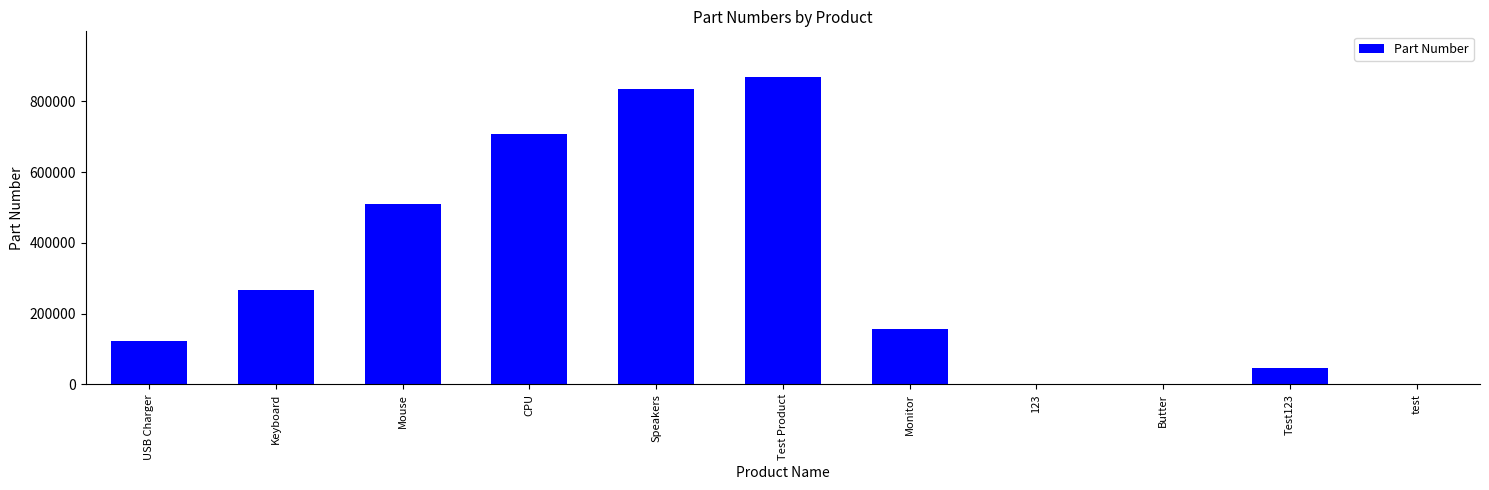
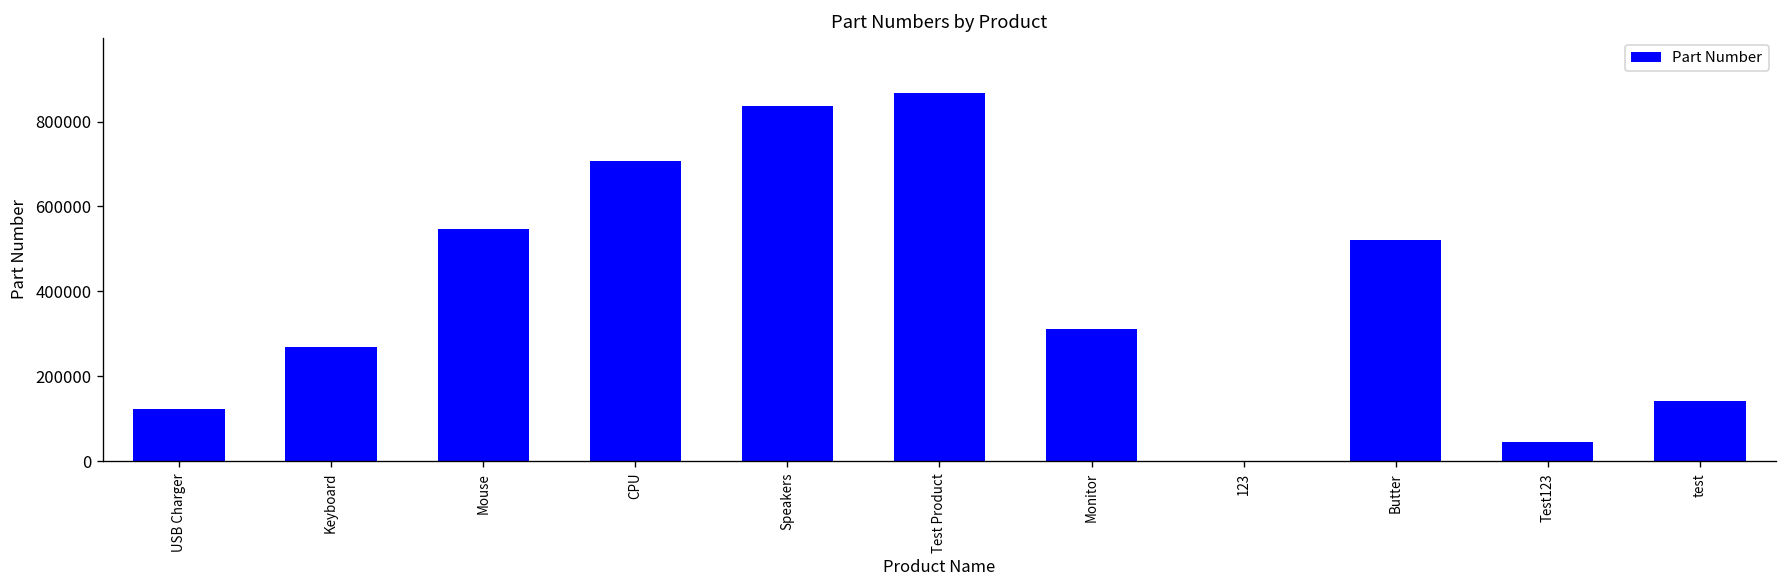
  {
    "USB Charger": 120000,
    "Keyboard": 270000,
-   "Mouse": 510000,
+   "Mouse": 550000,
    "CPU": 710000,
    "Speakers": 840000,
    "Test Product": 870000,
-   "Monitor": 160000,
-   "Butter": 0,
+   "Monitor": 310000,
+   "Butter": 520000,
    "Test123": 50000,
-   "test": 0
+   "test": 140000
  }
